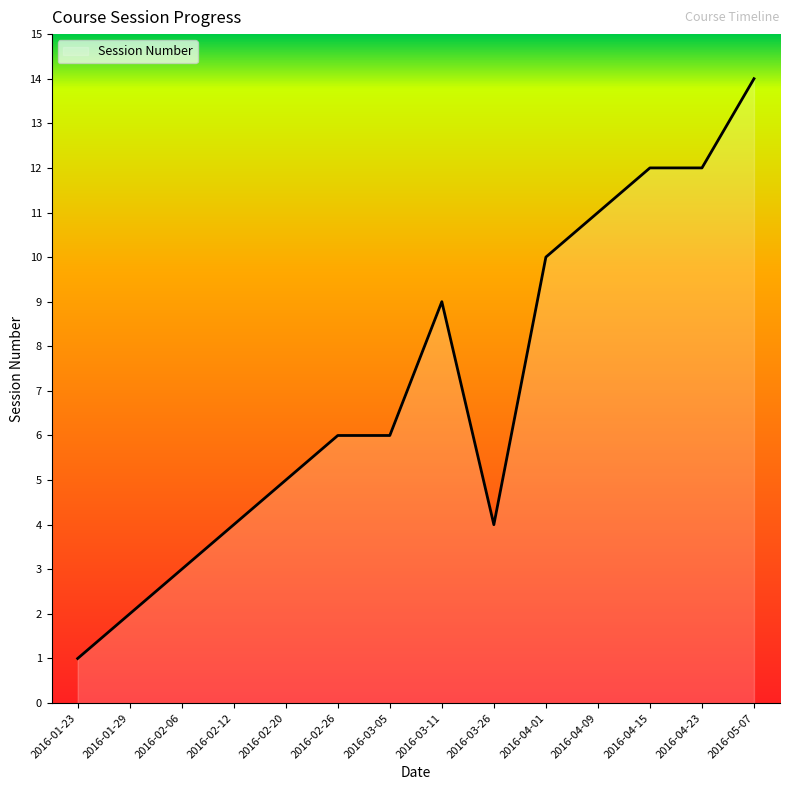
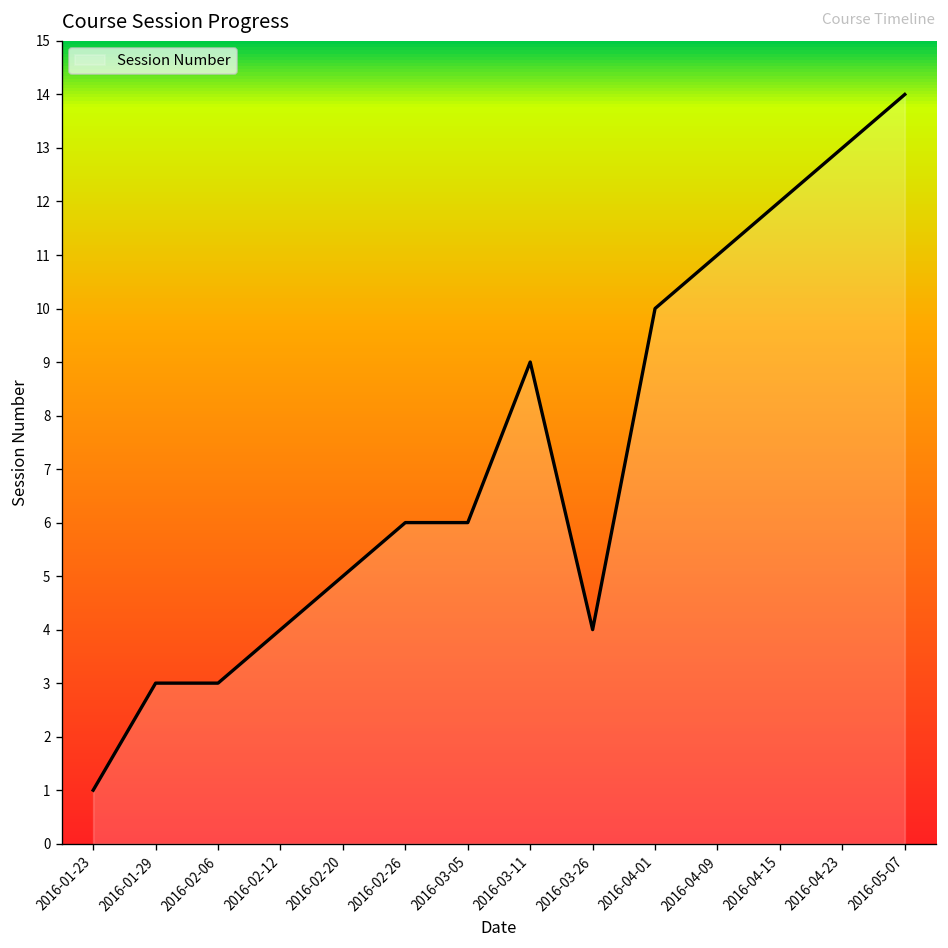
  {
    "2016-01-23": 1,
-   "2016-01-29": 2,
+   "2016-01-29": 3,
    "2016-02-06": 3,
    "2016-02-12": 4,
    "2016-02-20": 5,
    "2016-02-26": 6,
    "2016-03-05": 6,
    "2016-03-11": 9,
    "2016-03-26": 4,
    "2016-04-01": 10,
    "2016-04-09": 11,
    "2016-04-15": 12,
-   "2016-04-23": 12,
+   "2016-04-23": 13,
    "2016-05-07": 14
  }
